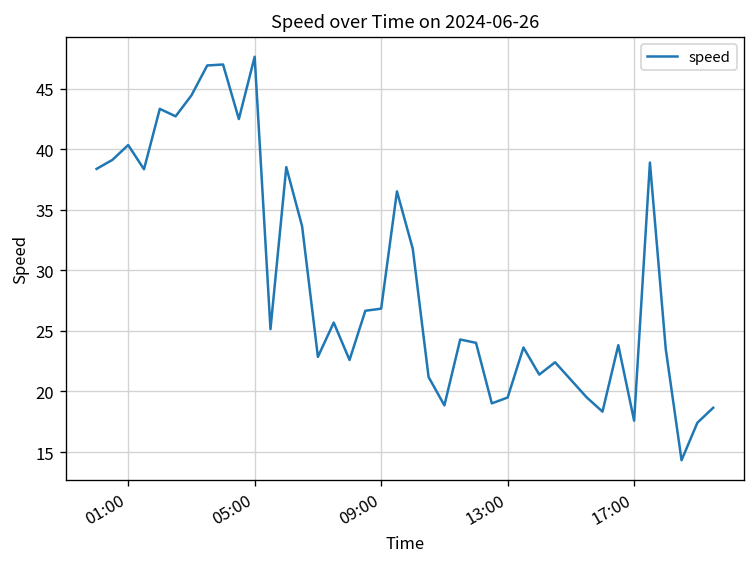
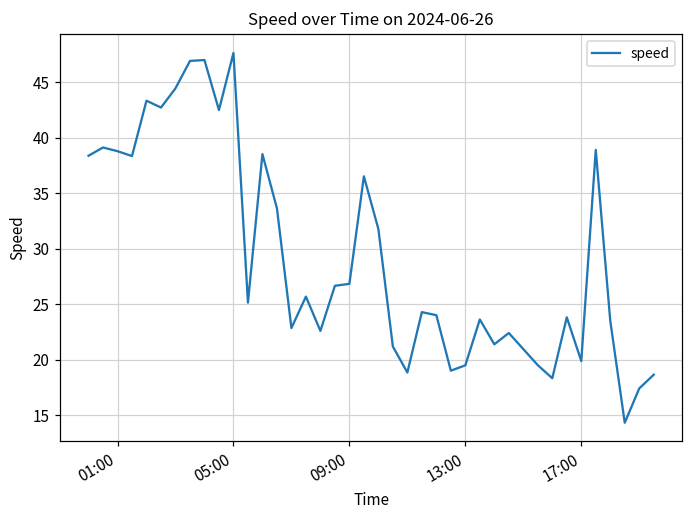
  {
-   "01:00": 40.3,
+   "01:00": 38.8,
    "05:00": 47.6,
    "09:00": 26.8,
    "13:00": 19.5,
-   "17:00": 17.6
+   "17:00": 19.9
  }
